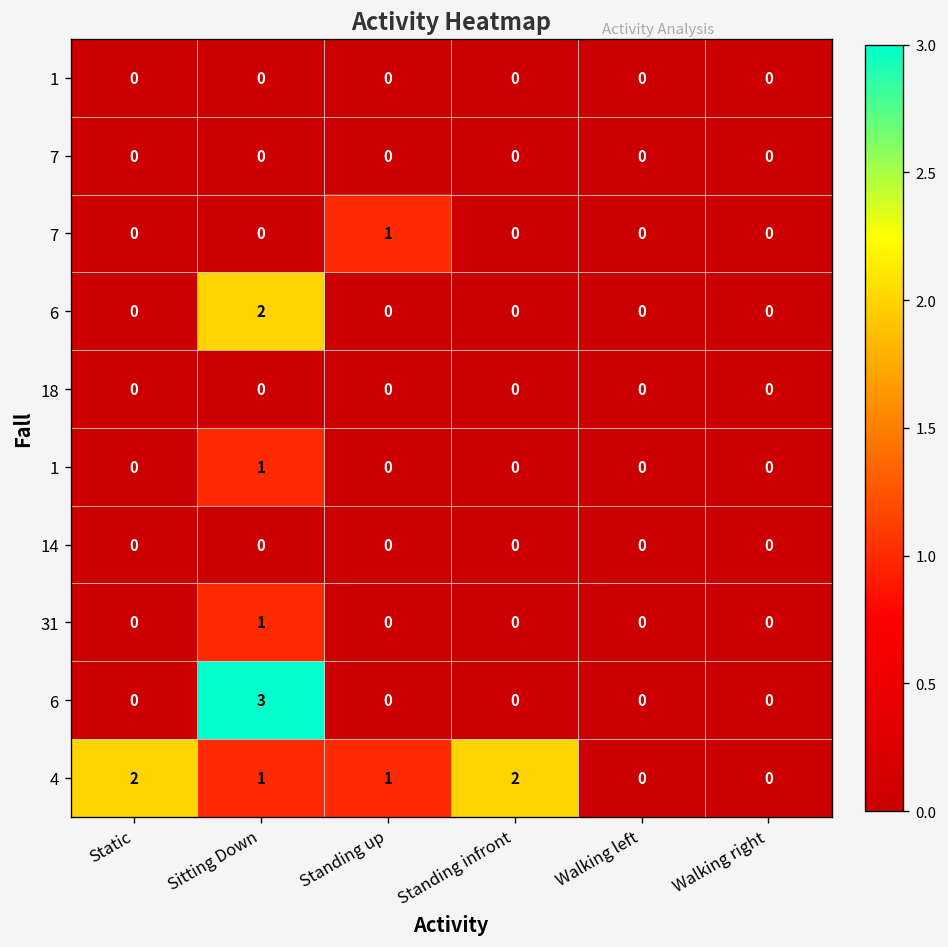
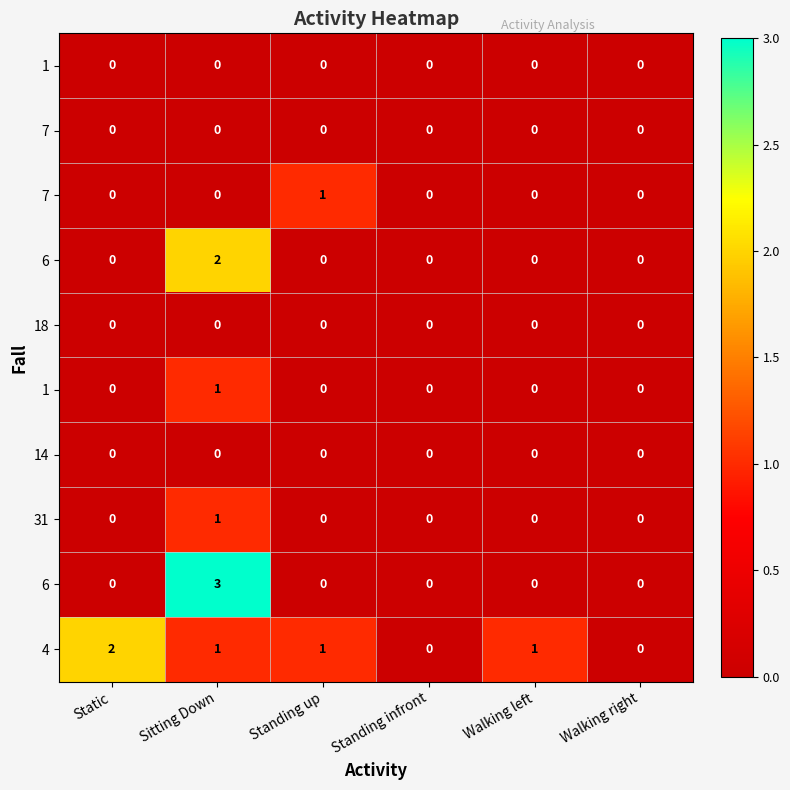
  {
    "18": {
      "Static": 0,
      "Sitting Down": 0,
      "Standing up": 0,
      "Standing infront": 0,
      "Walking left": 0,
      "Walking right": 0
    },
    "14": {
      "Static": 0,
      "Sitting Down": 0,
      "Standing up": 0,
      "Standing infront": 0,
      "Walking left": 0,
      "Walking right": 0
    },
    "31": {
      "Static": 0,
      "Sitting Down": 1,
      "Standing up": 0,
      "Standing infront": 0,
      "Walking left": 0,
      "Walking right": 0
    },
    "4": {
      "Static": 2,
      "Sitting Down": 1,
      "Standing up": 1,
-     "Standing infront": 2,
-     "Walking left": 0,
+     "Standing infront": 0,
+     "Walking left": 1,
      "Walking right": 0
    }
  }
